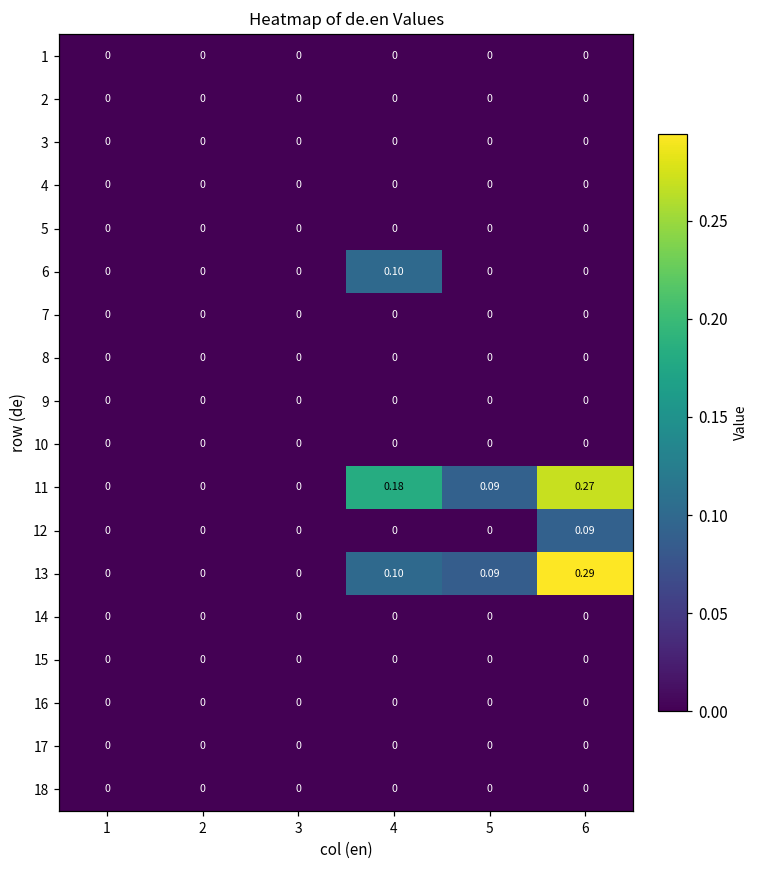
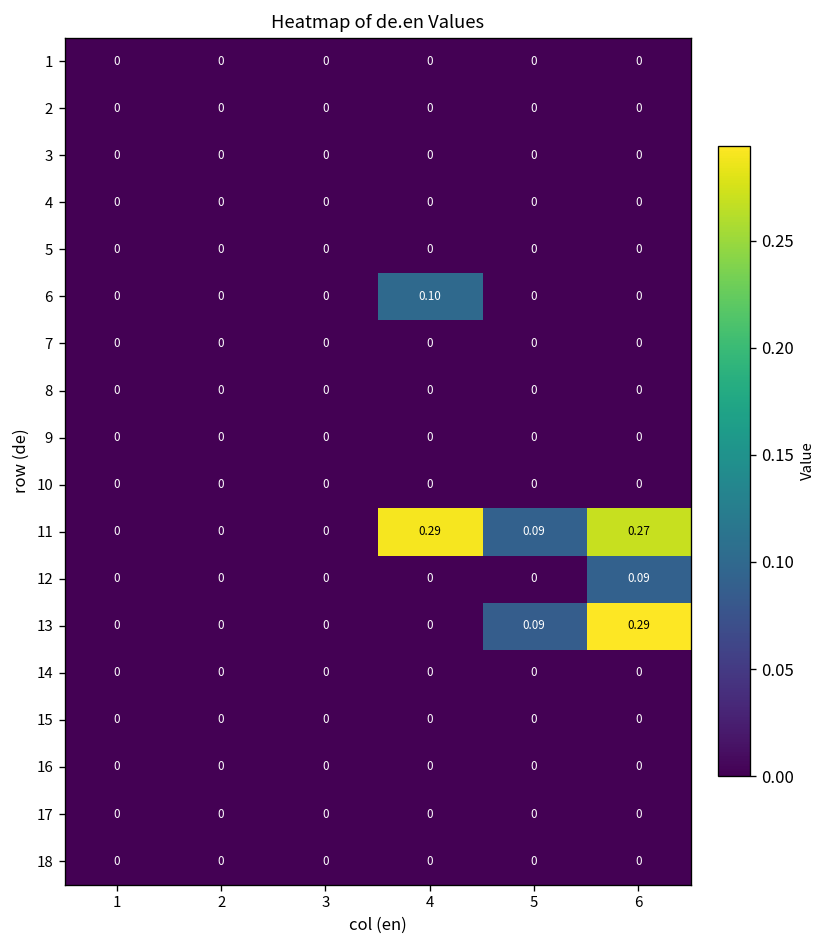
  {
    "1": {
      "1": 0,
      "2": 0,
      "3": 0,
      "4": 0,
      "5": 0,
      "6": 0
    },
    "2": {
      "1": 0,
      "2": 0,
      "3": 0,
      "4": 0,
      "5": 0,
      "6": 0
    },
    "3": {
      "1": 0,
      "2": 0,
      "3": 0,
      "4": 0,
      "5": 0,
      "6": 0
    },
    "4": {
      "1": 0,
      "2": 0,
      "3": 0,
      "4": 0,
      "5": 0,
      "6": 0
    },
    "5": {
      "1": 0,
      "2": 0,
      "3": 0,
      "4": 0,
      "5": 0,
      "6": 0
    },
    "6": {
      "1": 0,
      "2": 0,
      "3": 0,
      "4": 0.10,
      "5": 0,
      "6": 0
    },
    "7": {
      "1": 0,
      "2": 0,
      "3": 0,
      "4": 0,
      "5": 0,
      "6": 0
    },
    "8": {
      "1": 0,
      "2": 0,
      "3": 0,
      "4": 0,
      "5": 0,
      "6": 0
    },
    "9": {
      "1": 0,
      "2": 0,
      "3": 0,
      "4": 0,
      "5": 0,
      "6": 0
    },
    "10": {
      "1": 0,
      "2": 0,
      "3": 0,
      "4": 0,
      "5": 0,
      "6": 0
    },
    "11": {
      "1": 0,
      "2": 0,
      "3": 0,
-     "4": 0.18,
+     "4": 0.29,
      "5": 0.09,
      "6": 0.27
    },
    "12": {
      "1": 0,
      "2": 0,
      "3": 0,
      "4": 0,
      "5": 0,
      "6": 0.09
    },
    "13": {
      "1": 0,
      "2": 0,
      "3": 0,
-     "4": 0.10,
+     "4": 0,
      "5": 0.09,
      "6": 0.29
    },
    "14": {
      "1": 0,
      "2": 0,
      "3": 0,
      "4": 0,
      "5": 0,
      "6": 0
    },
    "15": {
      "1": 0,
      "2": 0,
      "3": 0,
      "4": 0,
      "5": 0,
      "6": 0
    },
    "16": {
      "1": 0,
      "2": 0,
      "3": 0,
      "4": 0,
      "5": 0,
      "6": 0
    },
    "17": {
      "1": 0,
      "2": 0,
      "3": 0,
      "4": 0,
      "5": 0,
      "6": 0
    },
    "18": {
      "1": 0,
      "2": 0,
      "3": 0,
      "4": 0,
      "5": 0,
      "6": 0
    }
  }
